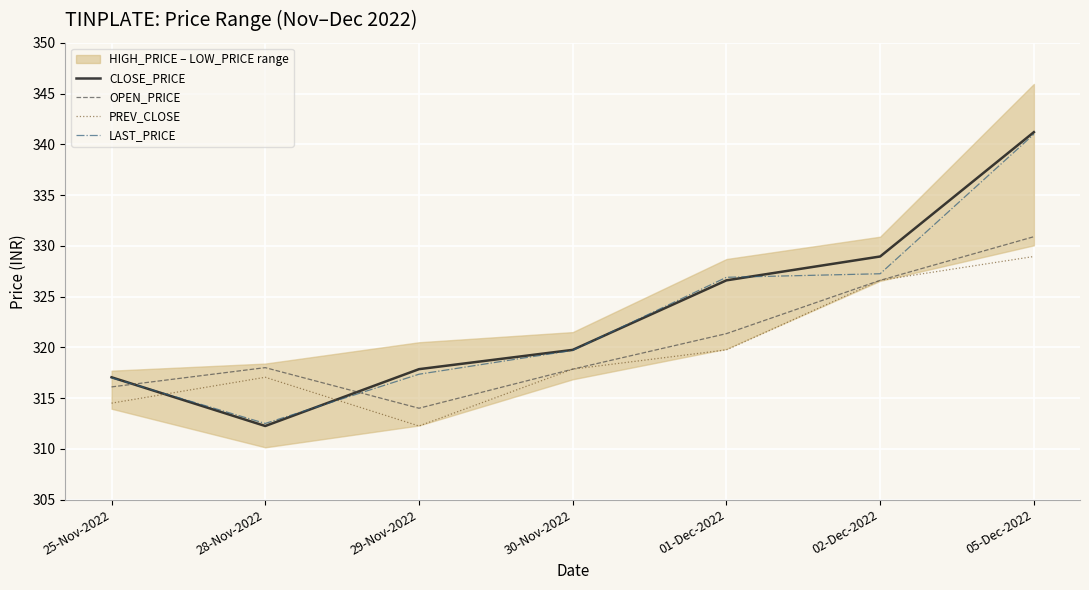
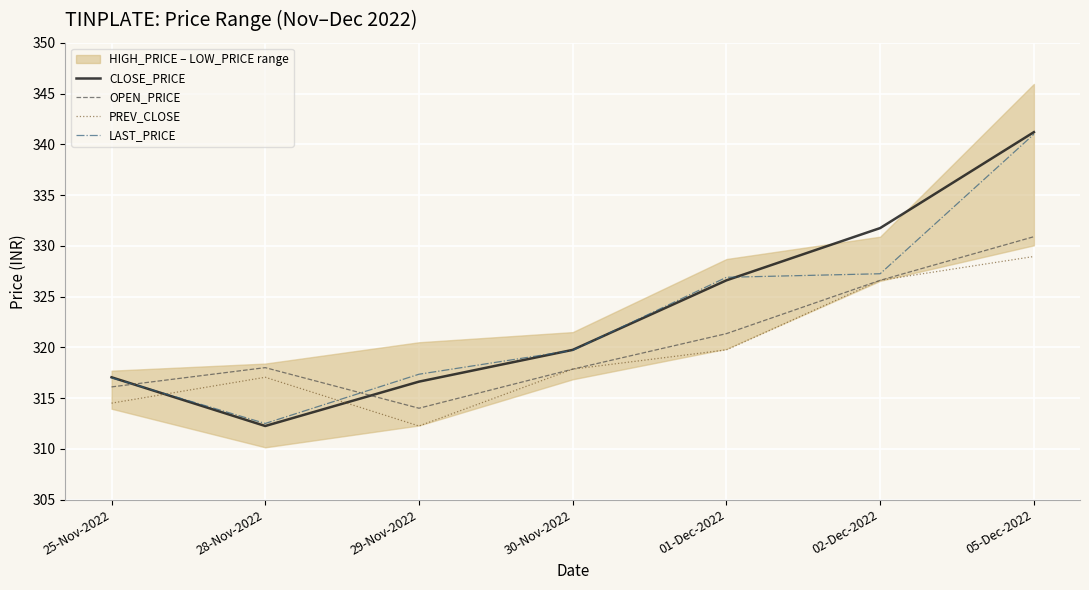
  {
    "CLOSE_PRICE": {
-     "29-Nov-2022": 317.9,
+     "29-Nov-2022": 316.6,
      "01-Dec-2022": 326.6,
-     "02-Dec-2022": 329.0
+     "02-Dec-2022": 331.8
    }
  }
